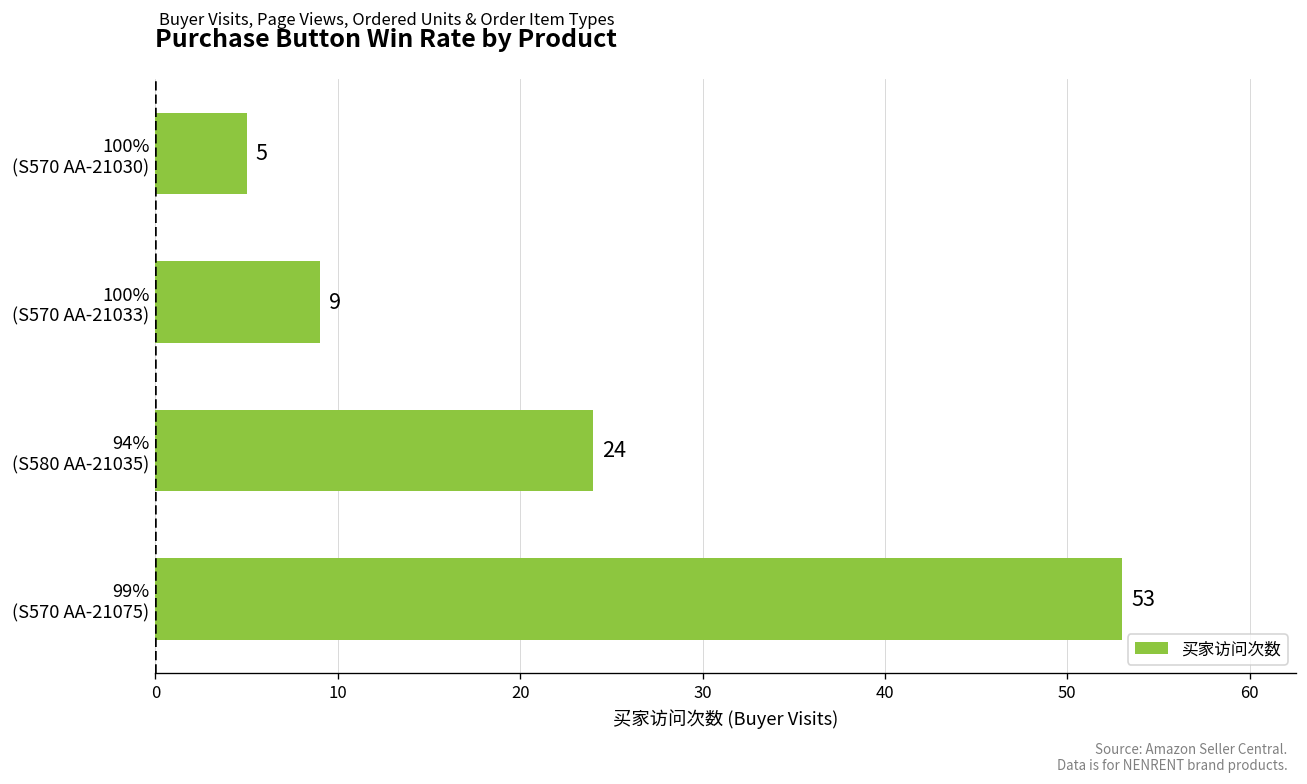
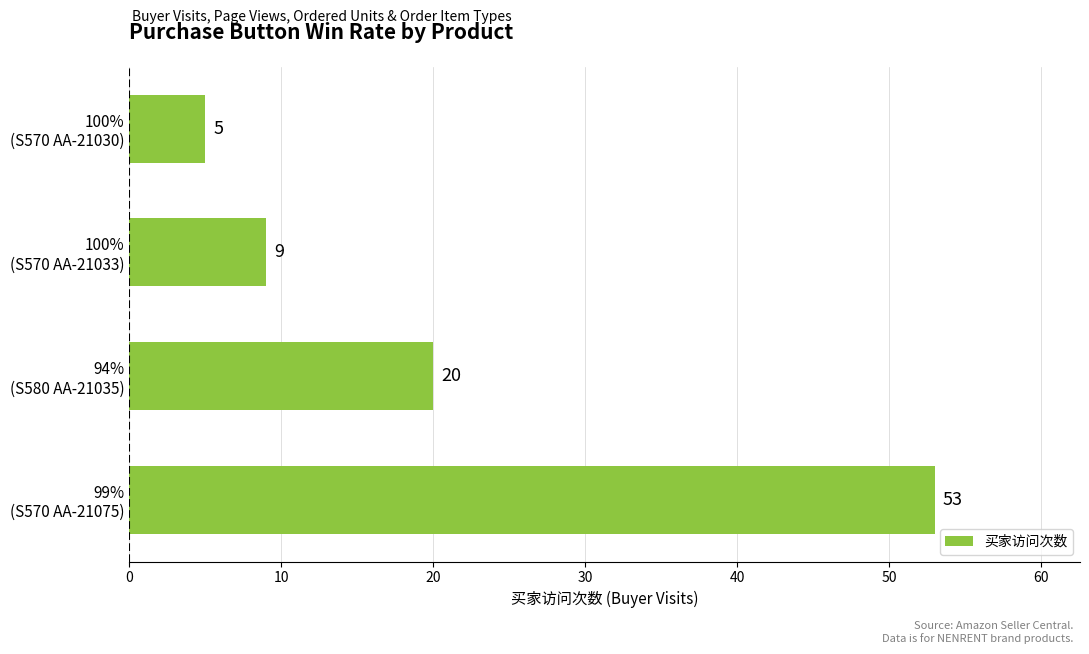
  {
    "100% (S570 AA-21030)": 5,
    "100% (S570 AA-21033)": 9,
-   "94% (S580 AA-21035)": 24,
+   "94% (S580 AA-21035)": 20,
    "99% (S570 AA-21075)": 53
  }
